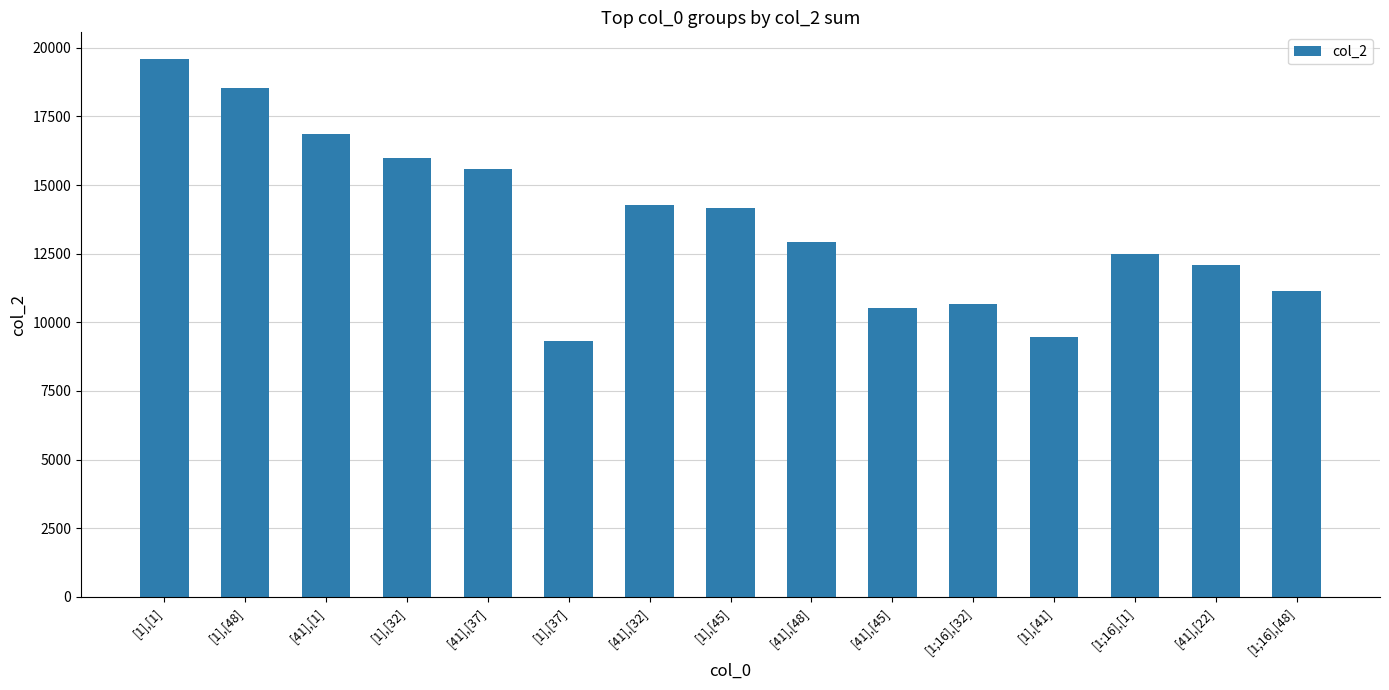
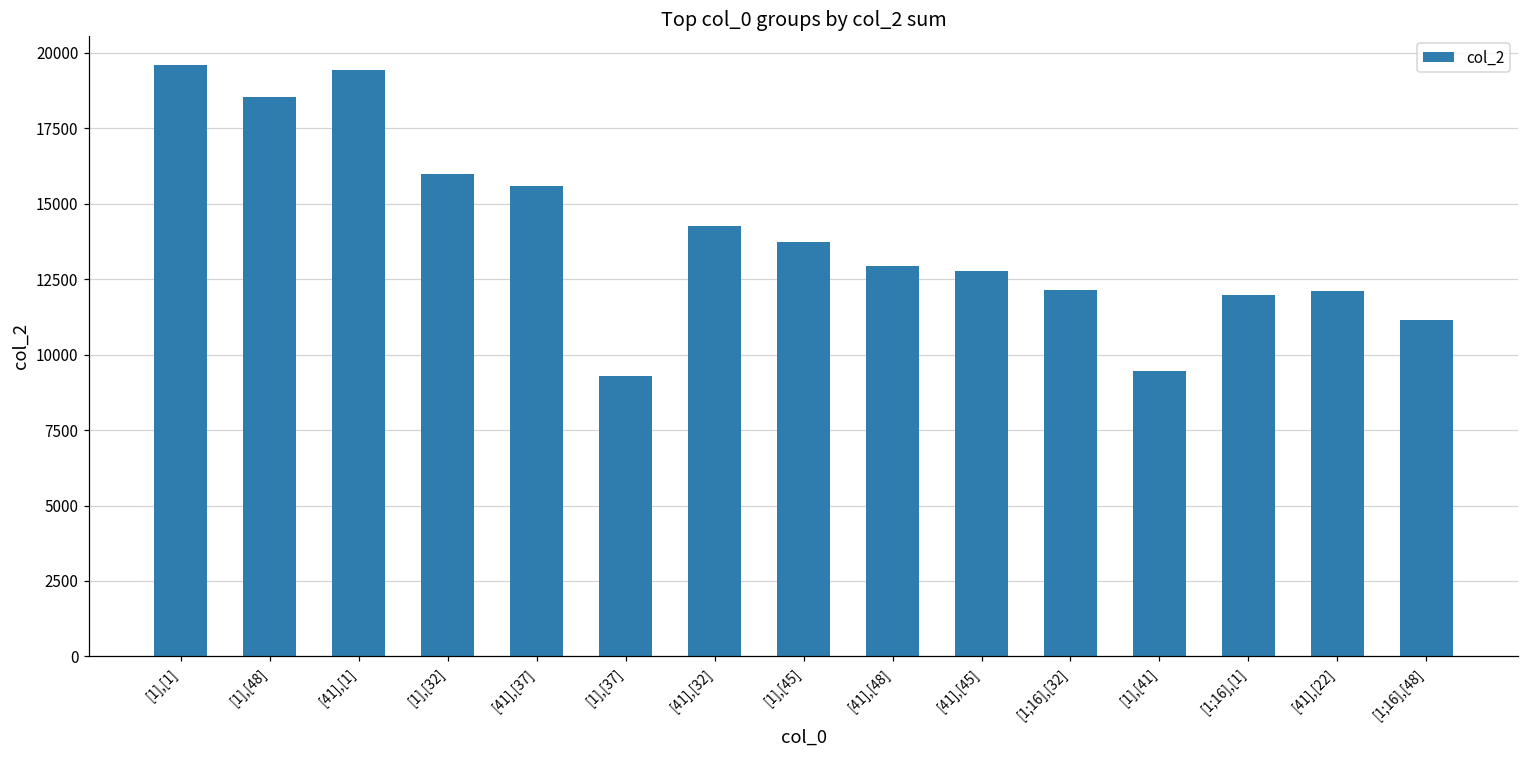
  {
    "[1],[1]": 19600,
    "[1],[48]": 18500,
-   "[41],[1]": 16900,
+   "[41],[1]": 19400,
    "[1],[32]": 16000,
    "[41],[37]": 15600,
    "[1],[37]": 9300,
    "[41],[32]": 14300,
-   "[1],[45]": 14200,
+   "[1],[45]": 13700,
    "[41],[48]": 12900,
-   "[41],[45]": 10500,
-   "[1;16],[32]": 10700,
+   "[41],[45]": 12800,
+   "[1;16],[32]": 12100,
    "[1],[41]": 9400,
-   "[1;16],[1]": 12500,
+   "[1;16],[1]": 12000,
    "[41],[22]": 12100,
    "[1;16],[48]": 11200
  }
